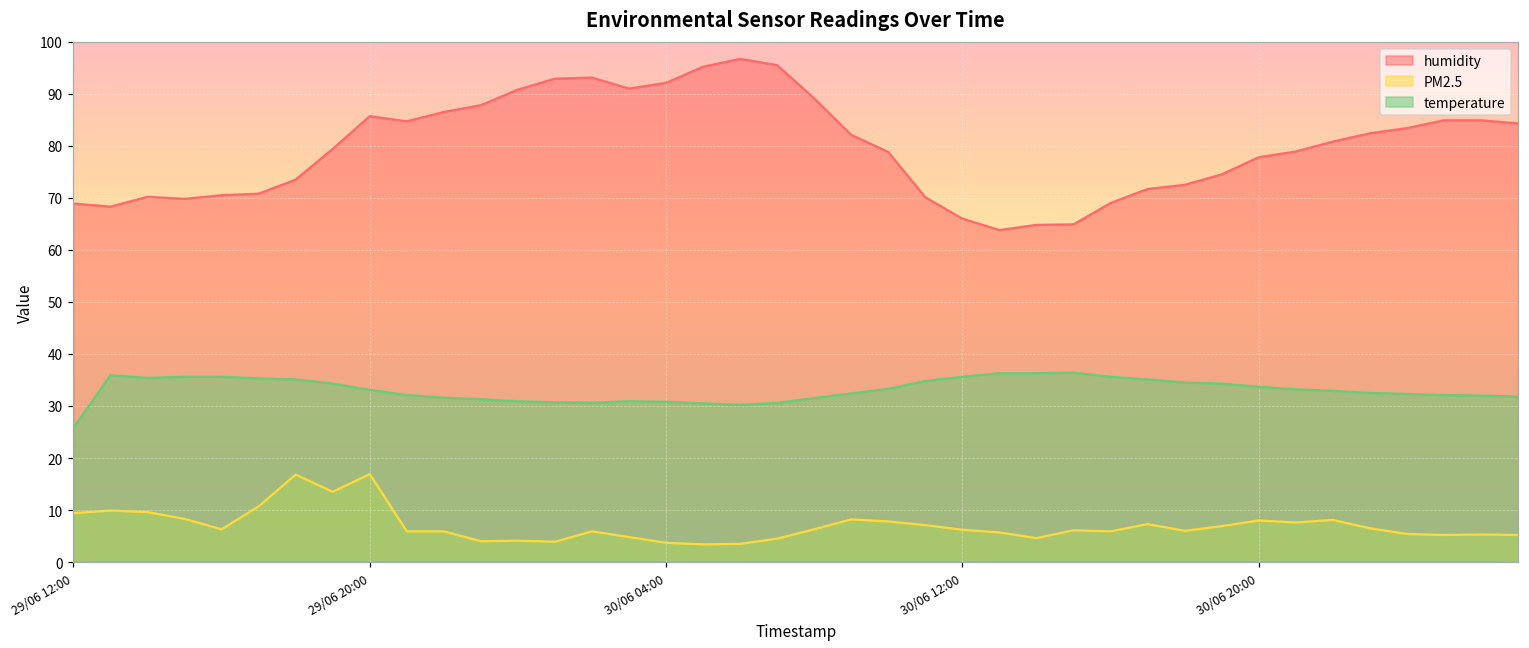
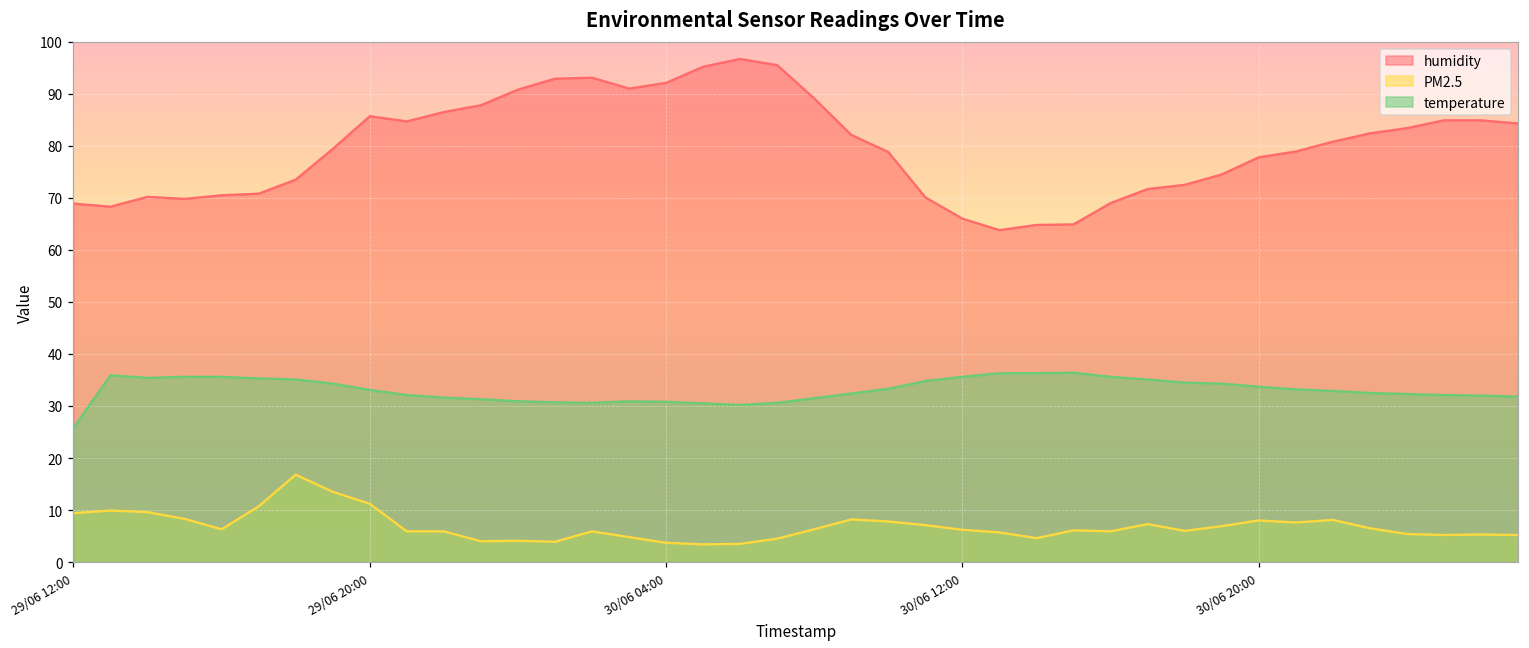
  {
    "humidity": {
      "29/06 12:00": 69,
      "29/06 20:00": 86,
      "30/06 04:00": 92,
      "30/06 12:00": 66,
      "30/06 20:00": 78
    },
    "PM2.5": {
      "29/06 12:00": 9,
-     "29/06 20:00": 17,
+     "29/06 20:00": 11,
      "30/06 04:00": 4,
      "30/06 12:00": 6,
      "30/06 20:00": 8
    },
    "temperature": {
      "29/06 12:00": 26,
      "29/06 20:00": 33,
      "30/06 04:00": 31,
      "30/06 12:00": 36,
      "30/06 20:00": 34
    }
  }
